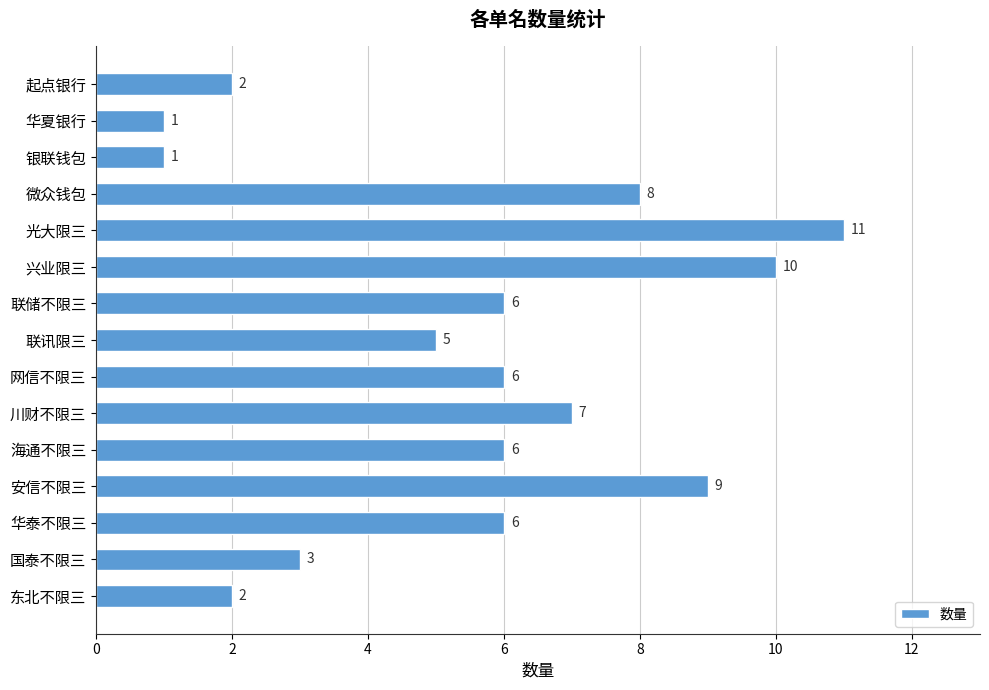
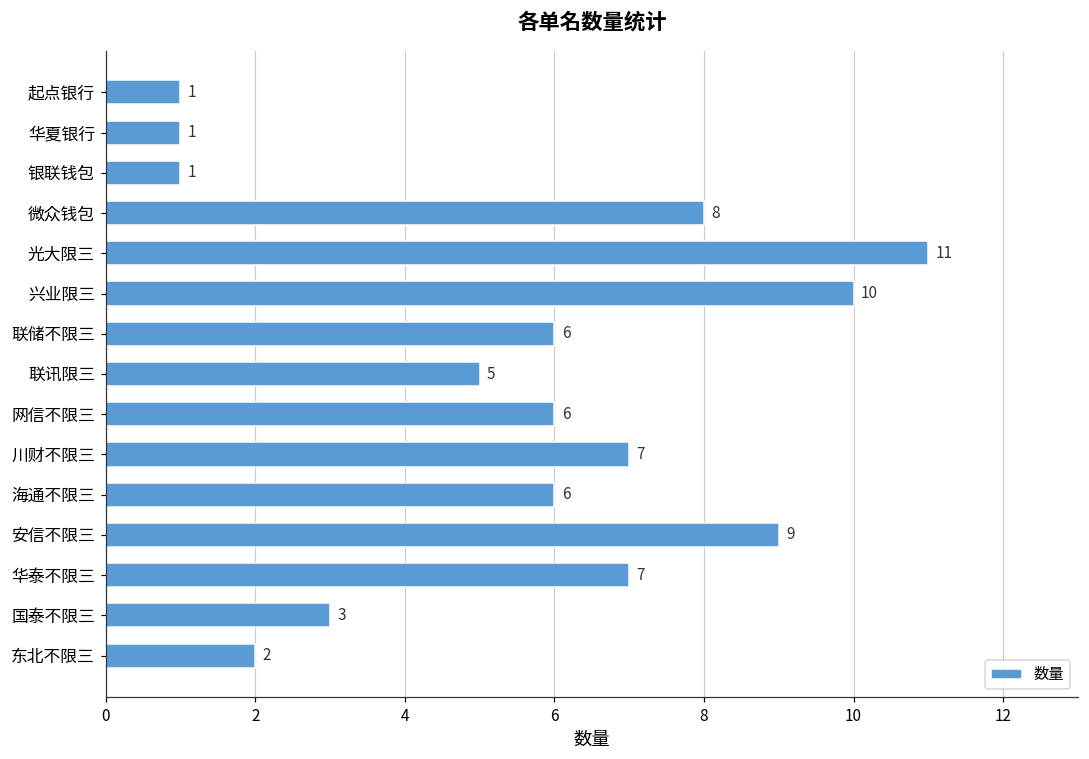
  {
-   "起点银行": 2,
+   "起点银行": 1,
    "华夏银行": 1,
    "银联钱包": 1,
    "微众钱包": 8,
    "光大限三": 11,
    "兴业限三": 10,
    "联储不限三": 6,
    "联讯限三": 5,
    "网信不限三": 6,
    "川财不限三": 7,
    "海通不限三": 6,
    "安信不限三": 9,
-   "华泰不限三": 6,
+   "华泰不限三": 7,
    "国泰不限三": 3,
    "东北不限三": 2
  }
